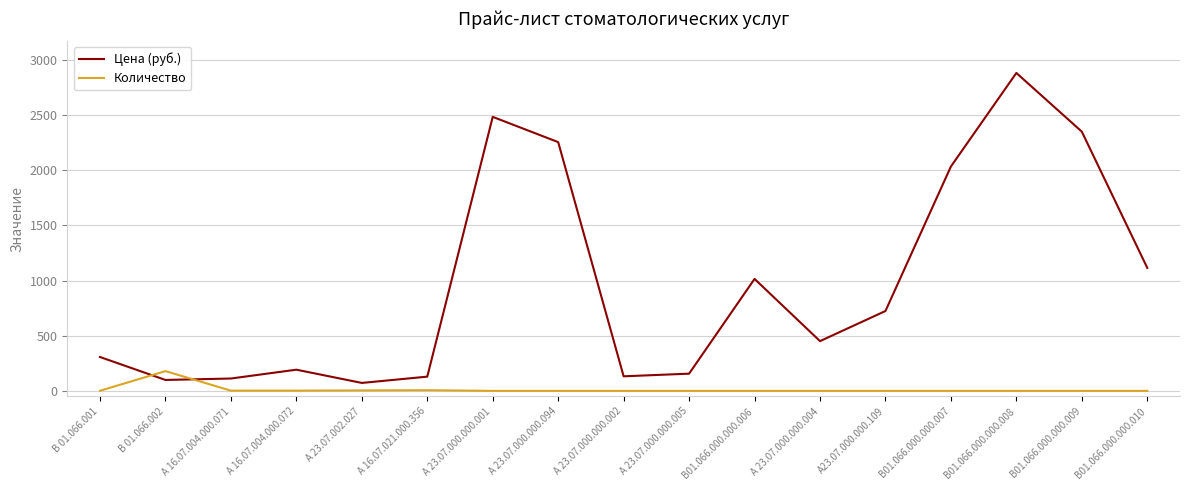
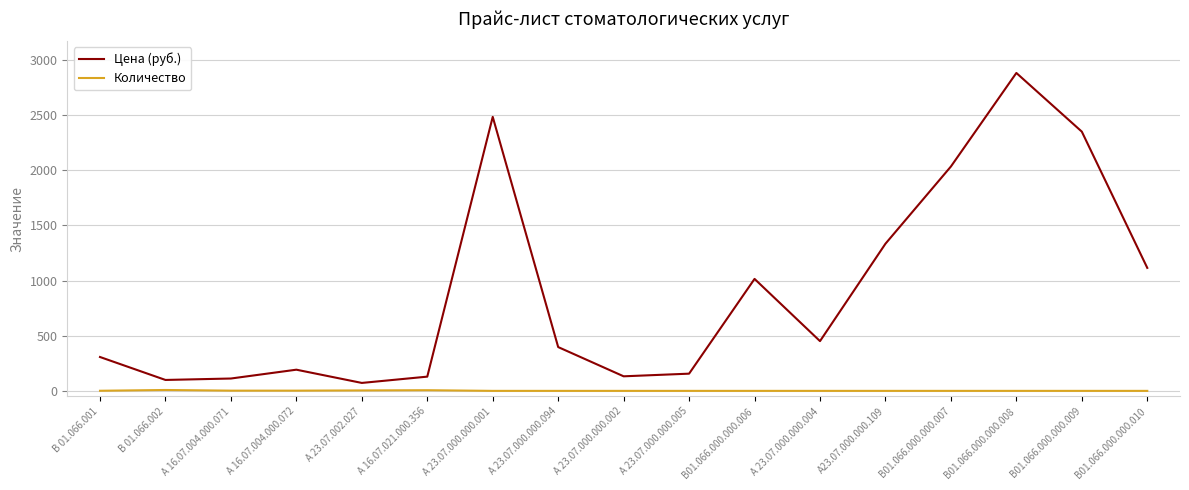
  {
    "Цена (руб.)": {
      "В 01.066.001": 310,
      "В 01.066.002": 100,
      "А 16.07.004.000.071": 110,
      "А 16.07.004.000.072": 190,
      "А 23.07.002.027": 70,
      "А 16.07.021.000.356": 130,
      "А 23.07.000.000.001": 2480,
-     "А 23.07.000.000.094": 2260,
+     "А 23.07.000.000.094": 400,
      "А 23.07.000.000.002": 130,
      "А 23.07.000.000.005": 160,
      "В01.066.000.000.006": 1020,
      "А 23.07.000.000.004": 450,
-     "А23.07.000.000.109": 720,
+     "А23.07.000.000.109": 1330,
      "В01.066.000.000.007": 2030,
      "В01.066.000.000.008": 2880,
      "В01.066.000.000.009": 2350,
      "В01.066.000.000.010": 1120
    },
    "Количество": {
      "В 01.066.001": 0,
-     "В 01.066.002": 180,
+     "В 01.066.002": 10,
      "А 16.07.004.000.071": 0,
      "А 16.07.004.000.072": 0,
      "А 23.07.002.027": 0,
      "А 16.07.021.000.356": 10,
      "А 23.07.000.000.001": 0,
      "А 23.07.000.000.094": 0,
      "А 23.07.000.000.002": 0,
      "А 23.07.000.000.005": 0,
      "В01.066.000.000.006": 0,
      "А 23.07.000.000.004": 0,
      "А23.07.000.000.109": 0,
      "В01.066.000.000.007": 0,
      "В01.066.000.000.008": 0,
      "В01.066.000.000.009": 0,
      "В01.066.000.000.010": 0
    }
  }
